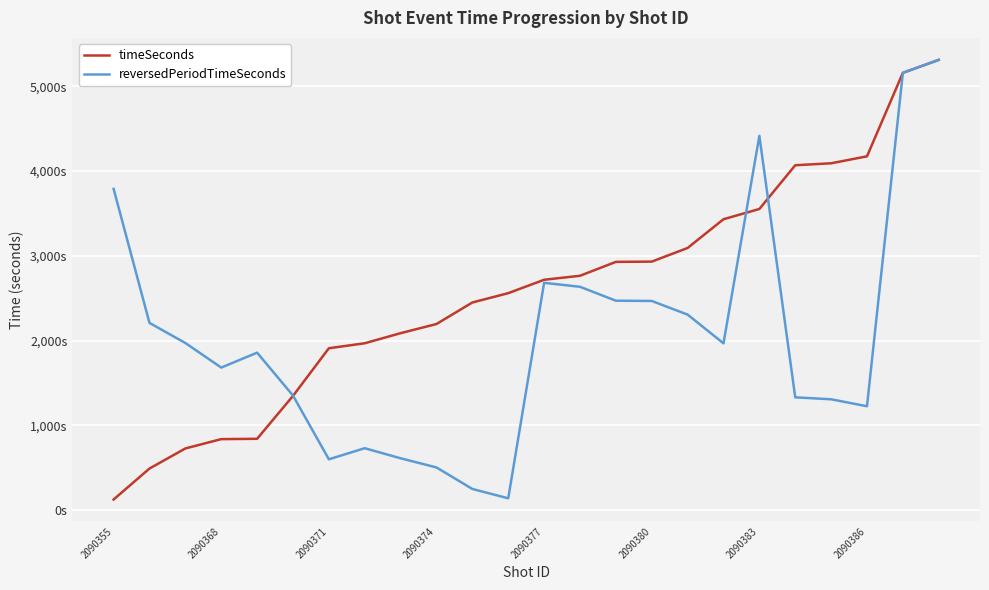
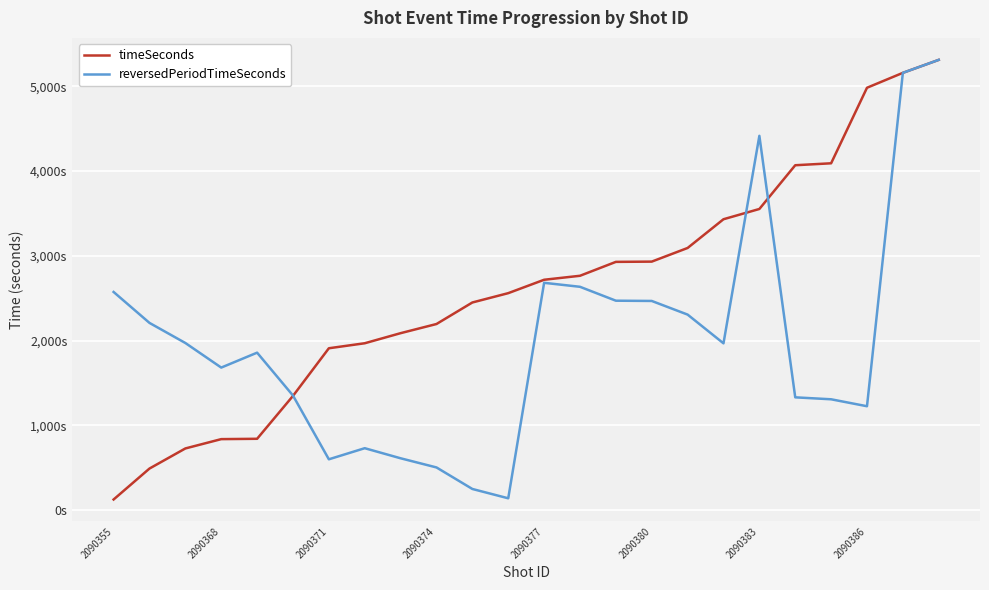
  {
    "timeSeconds": {
      "2090355": "100s",
      "2090368": "800s",
      "2090371": "1,900s",
      "2090374": "2,200s",
      "2090377": "2,700s",
      "2090380": "2,900s",
      "2090383": "3,600s",
-     "2090386": "4,200s"
+     "2090386": "5,000s"
    },
    "reversedPeriodTimeSeconds": {
-     "2090355": "3,800s",
+     "2090355": "2,600s",
      "2090368": "1,700s",
      "2090371": "600s",
      "2090374": "500s",
      "2090377": "2,700s",
      "2090380": "2,500s",
      "2090383": "4,400s",
      "2090386": "1,200s"
    }
  }
